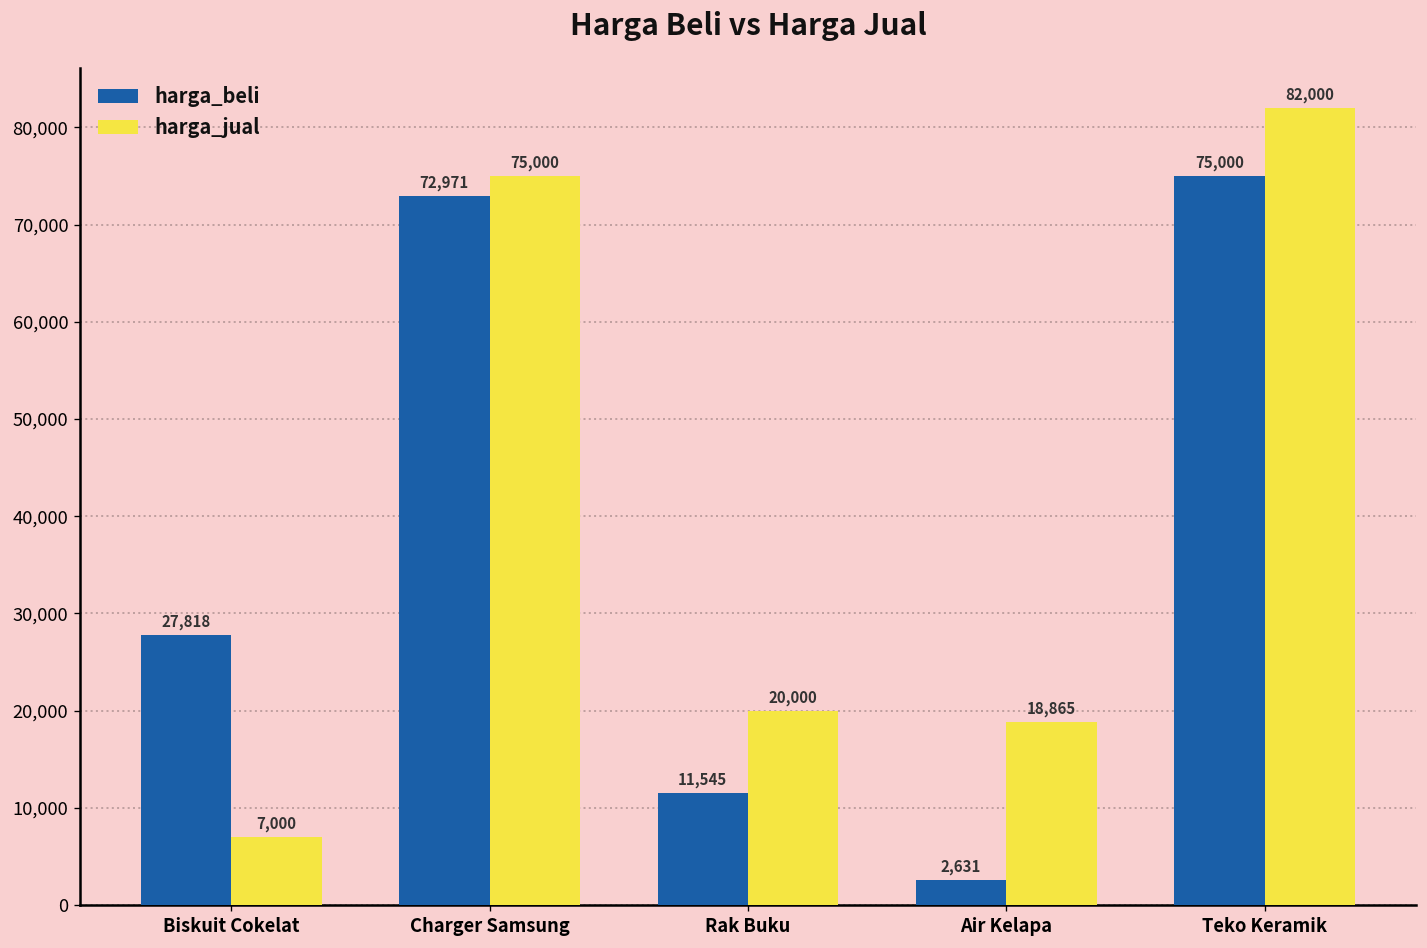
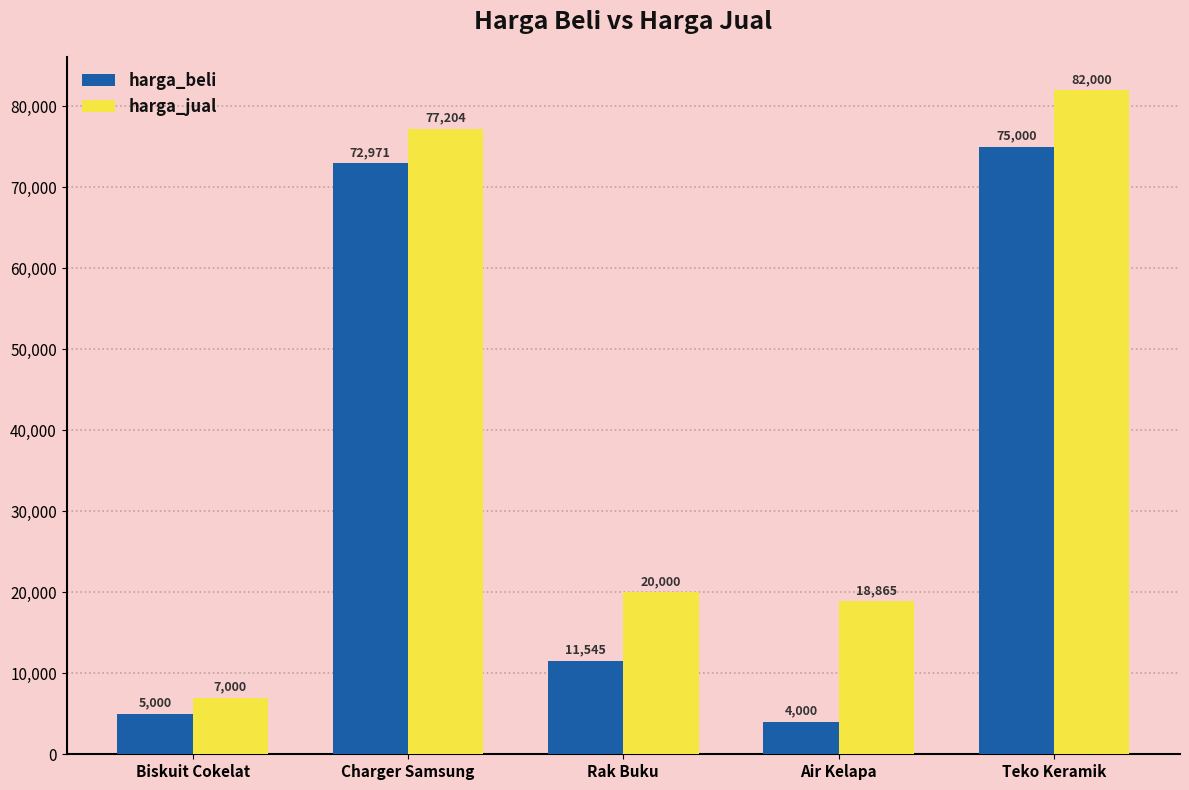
  {
    "harga_beli": {
-     "Biskuit Cokelat": "27,818",
+     "Biskuit Cokelat": "5,000",
      "Charger Samsung": "72,971",
      "Rak Buku": "11,545",
-     "Air Kelapa": "2,631",
+     "Air Kelapa": "4,000",
      "Teko Keramik": "75,000"
    },
    "harga_jual": {
      "Biskuit Cokelat": "7,000",
-     "Charger Samsung": "75,000",
+     "Charger Samsung": "77,204",
      "Rak Buku": "20,000",
      "Air Kelapa": "18,865",
      "Teko Keramik": "82,000"
    }
  }
